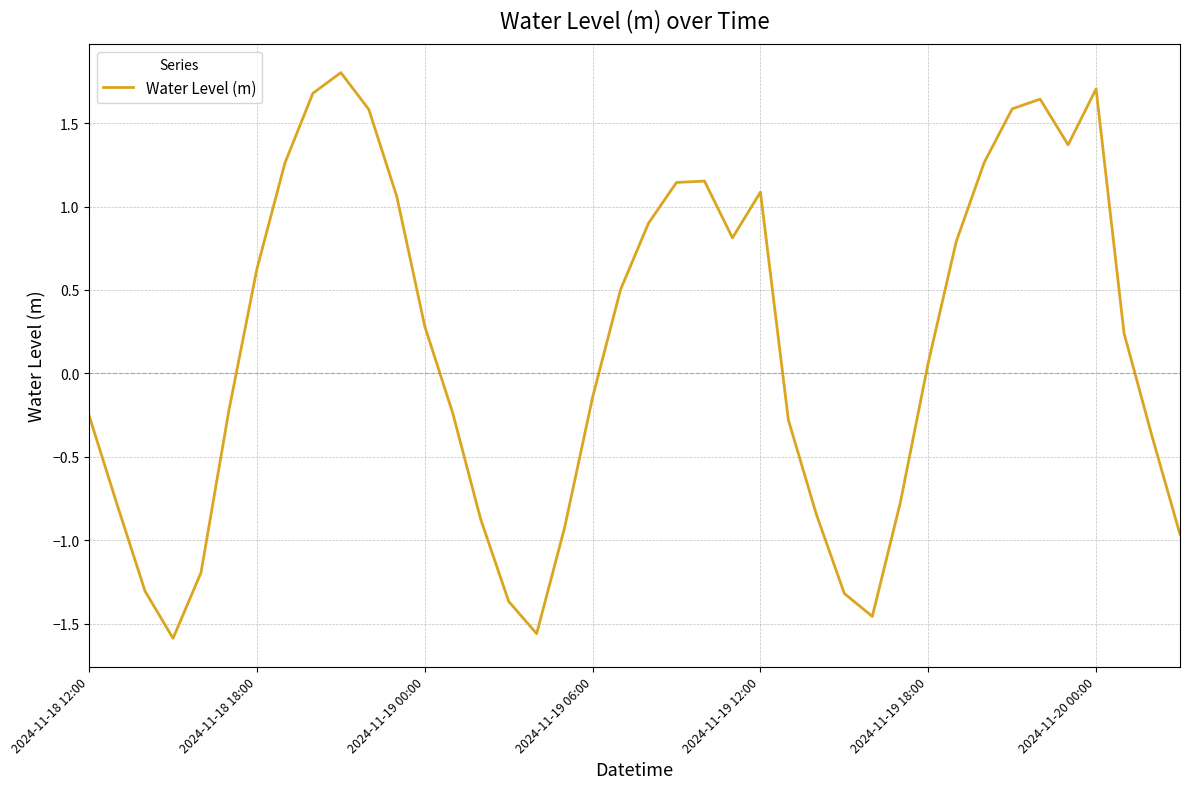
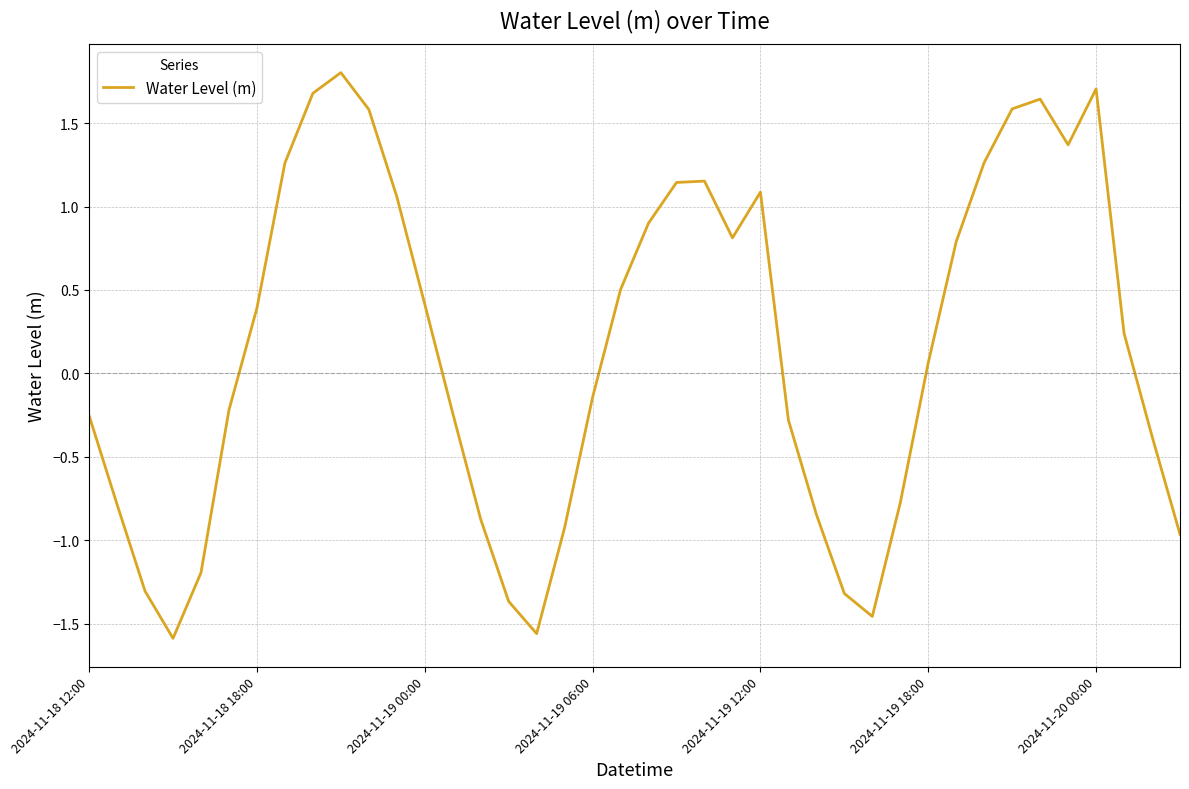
  {
    "2024-11-18 12:00": -0.25,
-   "2024-11-18 18:00": 0.63,
-   "2024-11-19 00:00": 0.28,
+   "2024-11-18 18:00": 0.39,
+   "2024-11-19 00:00": 0.41,
    "2024-11-19 06:00": -0.14,
    "2024-11-19 12:00": 1.09,
    "2024-11-19 18:00": 0.06,
    "2024-11-20 00:00": 1.71
  }
